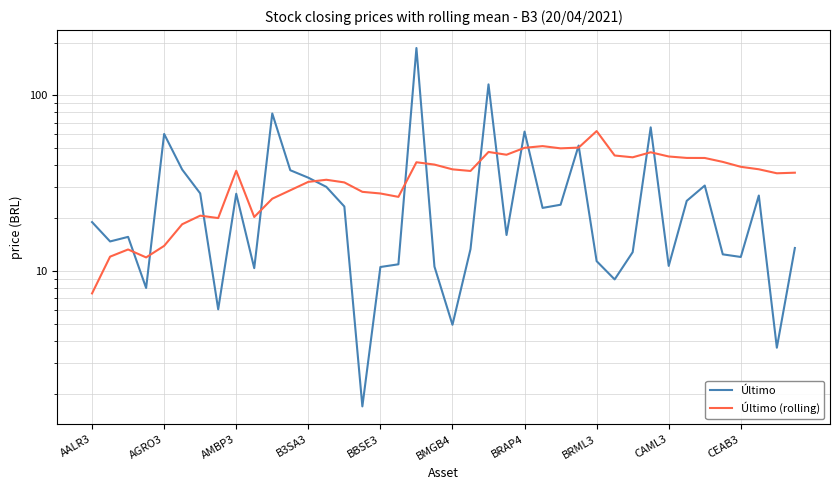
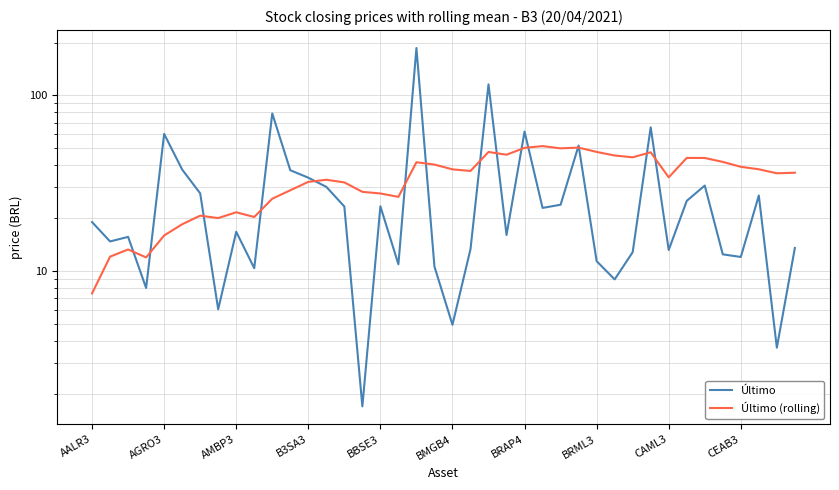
  {
    "Último": {
      "AALR3": 19,
      "AGRO3": 60,
-     "AMBP3": 28,
+     "AMBP3": 17,
      "B3SA3": 34,
-     "BBSE3": 11,
+     "BBSE3": 23,
      "BMGB4": 5,
      "BRAP4": 62,
      "BRML3": 11,
-     "CAML3": 11,
+     "CAML3": 13,
      "CEAB3": 12
    },
    "Último (rolling)": {
      "AALR3": 7.4,
-     "AGRO3": 14,
-     "AMBP3": 37,
+     "AGRO3": 16,
+     "AMBP3": 22,
      "B3SA3": 32,
      "BBSE3": 28,
      "BMGB4": 38,
      "BRAP4": 50,
-     "BRML3": 63,
-     "CAML3": 45,
+     "BRML3": 48,
+     "CAML3": 34,
      "CEAB3": 39
    }
  }
